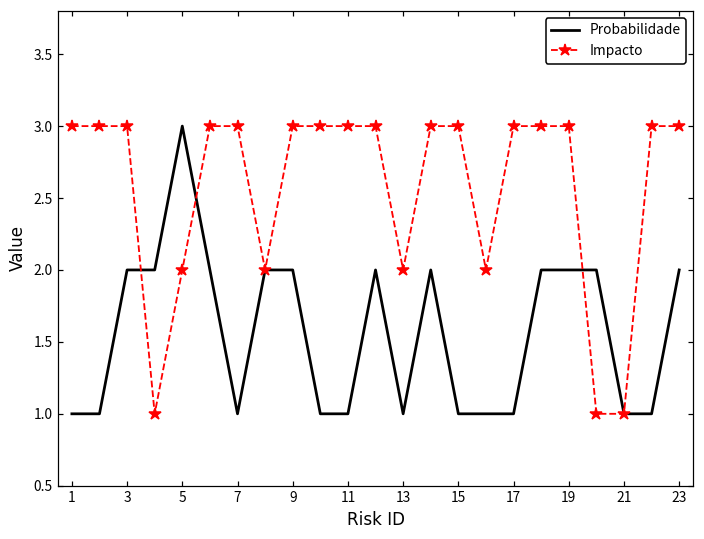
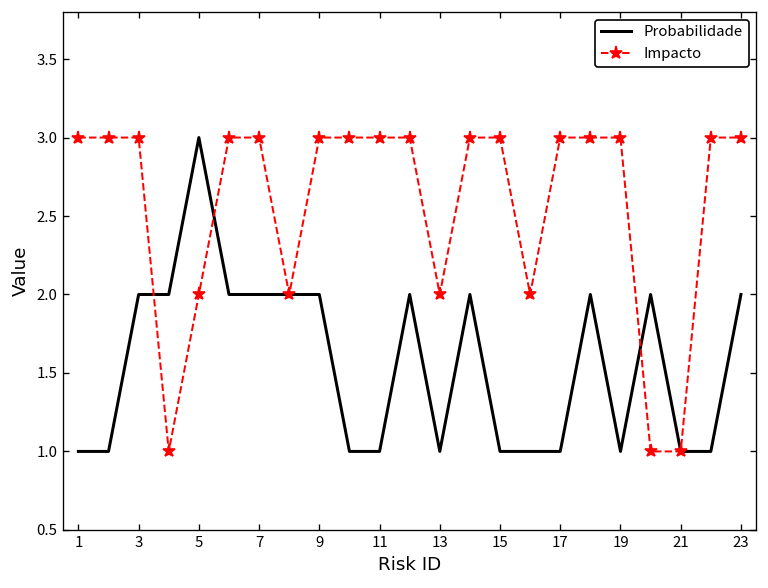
  {
    "Probabilidade": {
      "1": 1,
      "3": 2,
      "5": 3,
-     "7": 1,
+     "7": 2,
      "9": 2,
      "11": 1,
      "13": 1,
      "15": 1,
      "17": 1,
-     "19": 2,
+     "19": 1,
      "23": 2
    },
    "Impacto": {
      "1": 3,
      "3": 3,
      "5": 2,
      "7": 3,
      "9": 3,
      "11": 3,
      "13": 2,
      "15": 3,
      "17": 3,
      "19": 3,
      "23": 3
    }
  }
